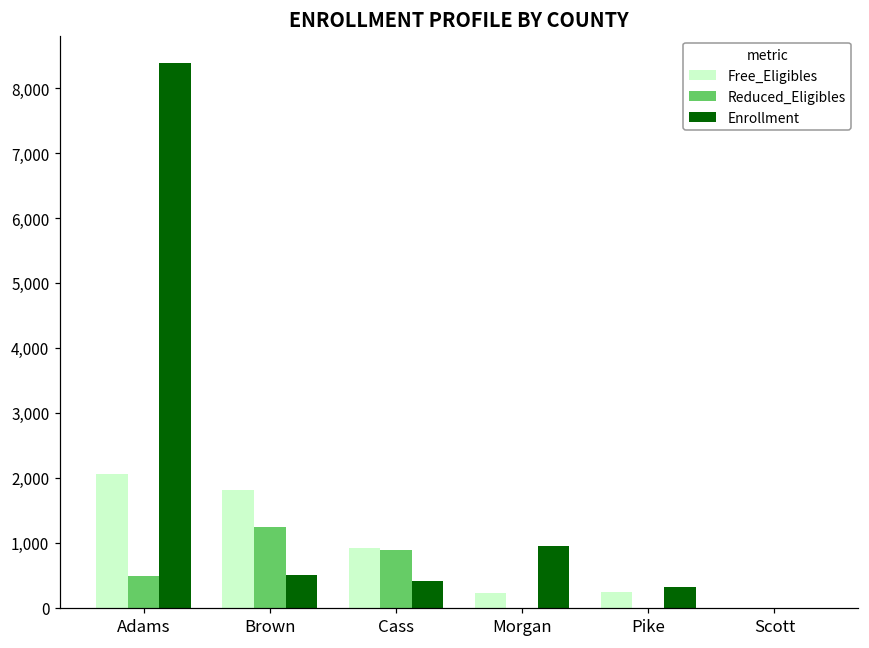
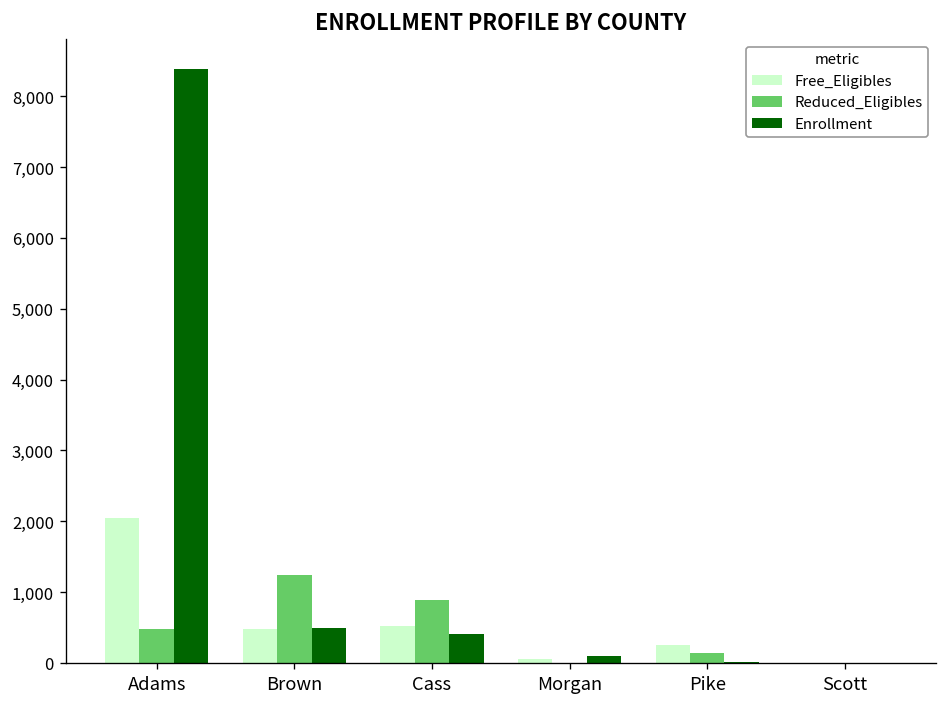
  {
    "Free_Eligibles": {
      "Adams": "2,100",
-     "Brown": "1,800",
-     "Cass": "900",
-     "Morgan": "200",
+     "Brown": "500",
+     "Cass": "500",
+     "Morgan": "100",
      "Pike": "200",
      "Scott": "0"
    },
    "Reduced_Eligibles": {
      "Adams": "500",
      "Brown": "1,200",
      "Cass": "900",
      "Morgan": "0",
-     "Pike": "0",
+     "Pike": "100",
      "Scott": "0"
    },
    "Enrollment": {
      "Adams": "8,400",
      "Brown": "500",
      "Cass": "400",
-     "Morgan": "1,000",
-     "Pike": "300",
+     "Morgan": "100",
+     "Pike": "0",
      "Scott": "0"
    }
  }
